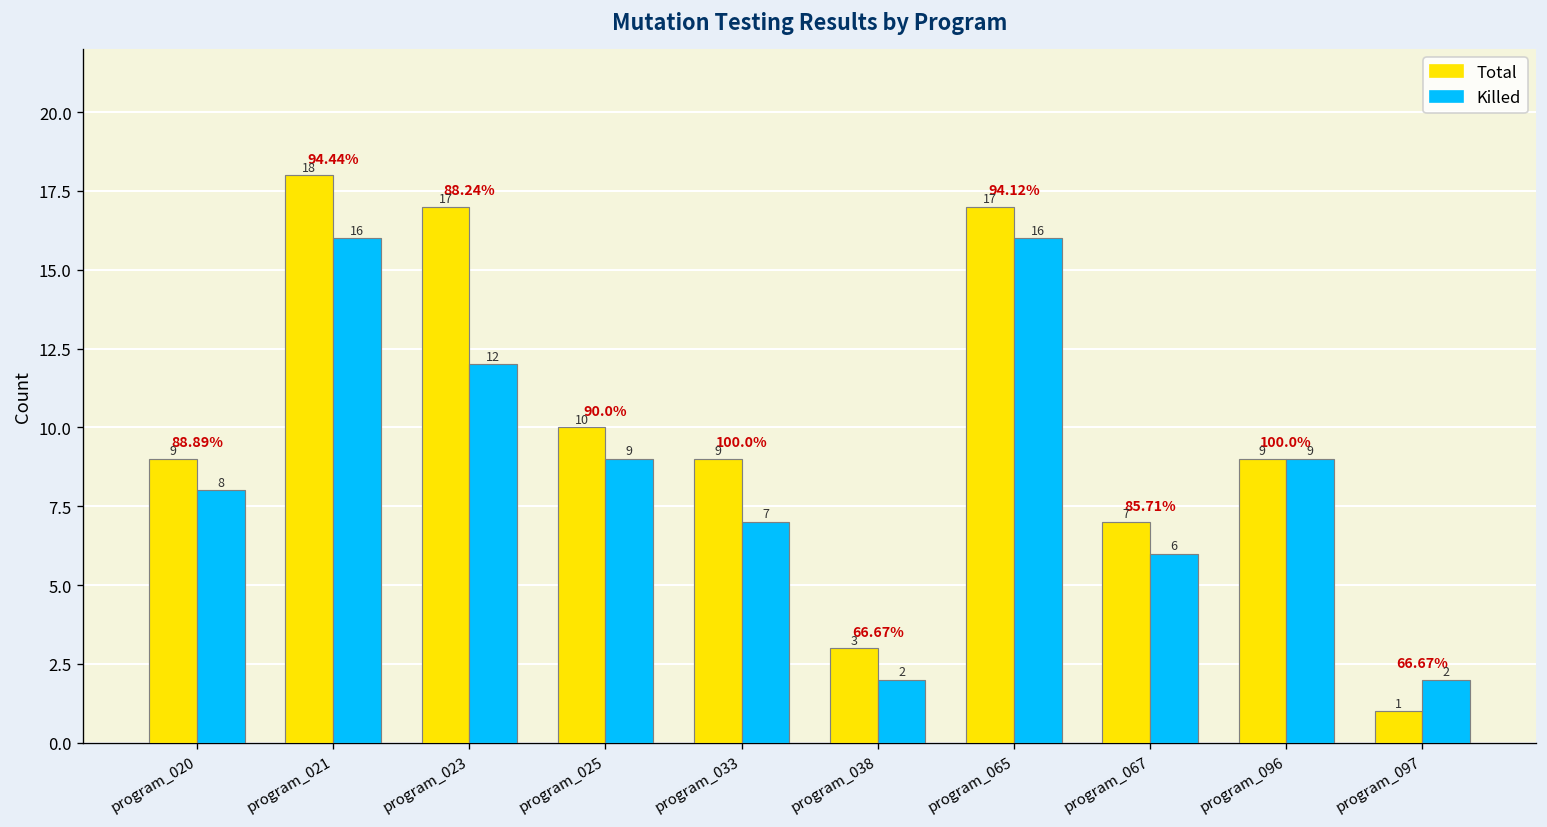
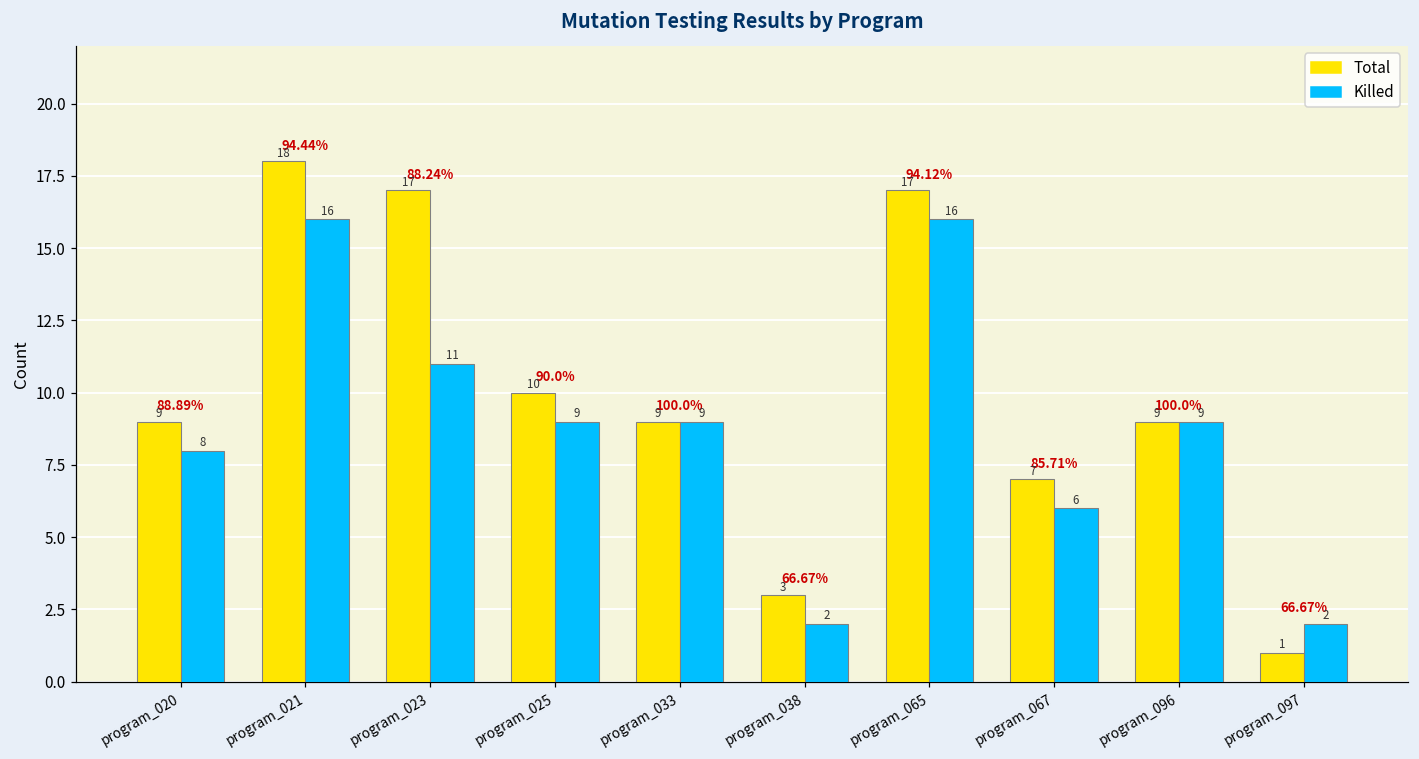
  {
    "Total": {
      "program_025": 10,
      "program_097": 1
    },
    "Killed": {
      "program_020": 8,
      "program_021": 16,
-     "program_023": 12,
+     "program_023": 11,
      "program_025": 9,
-     "program_033": 7,
+     "program_033": 9,
      "program_038": 2,
      "program_065": 16,
      "program_067": 6
    }
  }
